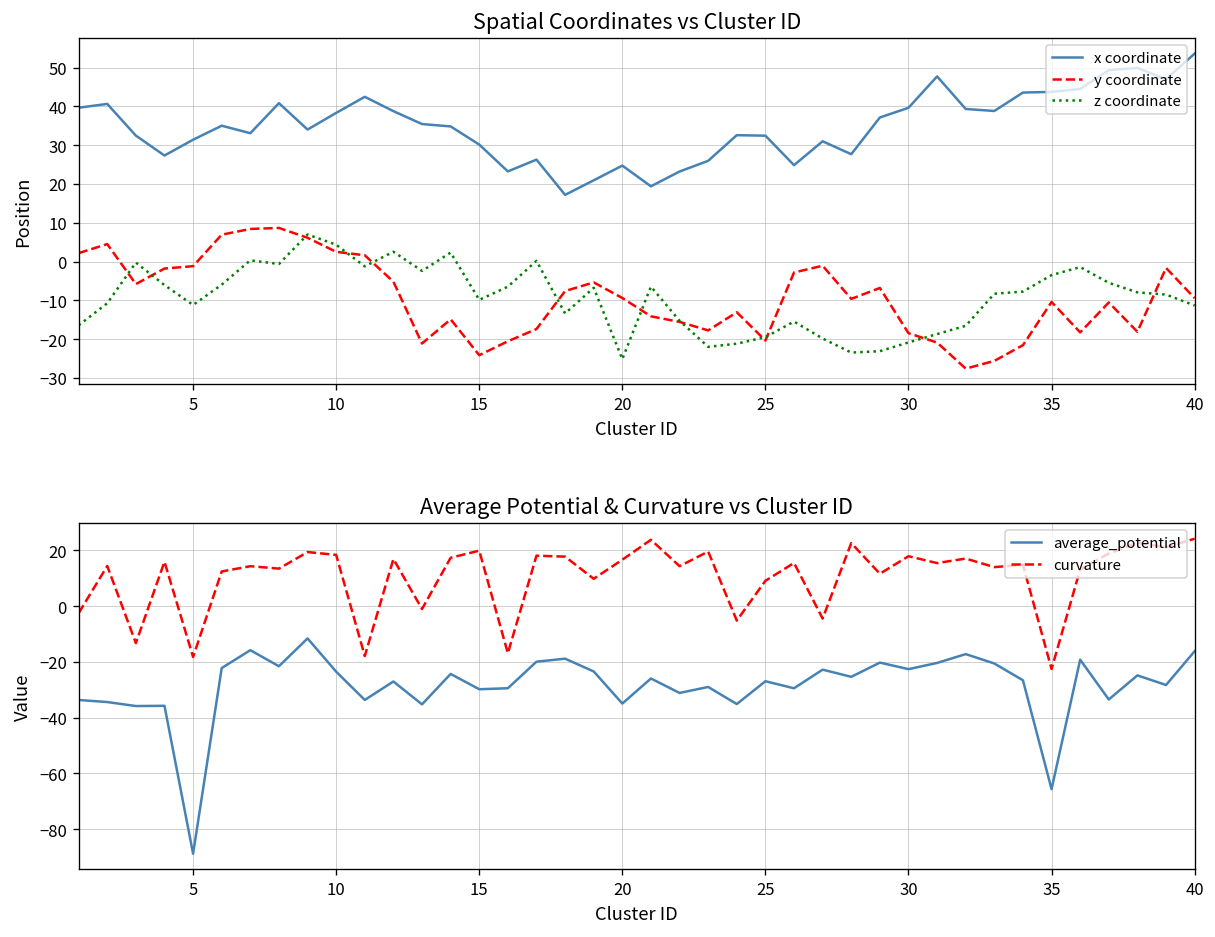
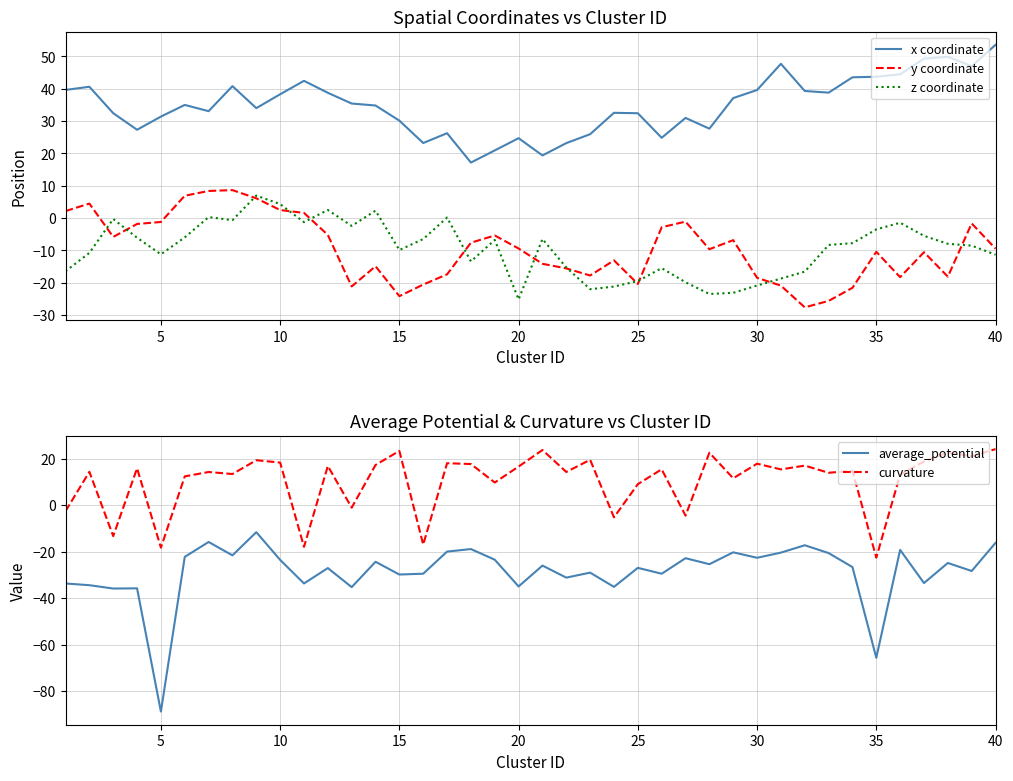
  {
    "Spatial Coordinates vs Cluster ID": {
      "x coordinate": {
        "5": 31,
        "10": 38,
        "15": 30,
        "20": 25,
        "25": 32,
        "30": 40,
        "40": 54
      },
      "y coordinate": {
        "5": -1,
        "10": 2,
        "15": -24,
        "20": -9,
        "25": -20,
        "30": -18,
        "35": -10,
        "40": -9
      },
      "z coordinate": {
        "5": -11,
        "10": 4,
        "15": -10,
        "20": -25,
        "25": -19,
        "30": -21,
        "35": -3,
        "40": -11
      }
    },
    "Average Potential & Curvature vs Cluster ID": {
      "average_potential": {
        "5": -89,
        "10": -24,
        "15": -30,
        "20": -35,
        "25": -27,
        "30": -23,
        "35": -66,
        "40": -16
      },
      "curvature": {
        "5": -18,
        "10": 18,
-       "15": 20,
+       "15": 23,
        "20": 17,
        "25": 9,
        "30": 18,
        "35": -23,
        "40": 24
      }
    }
  }
